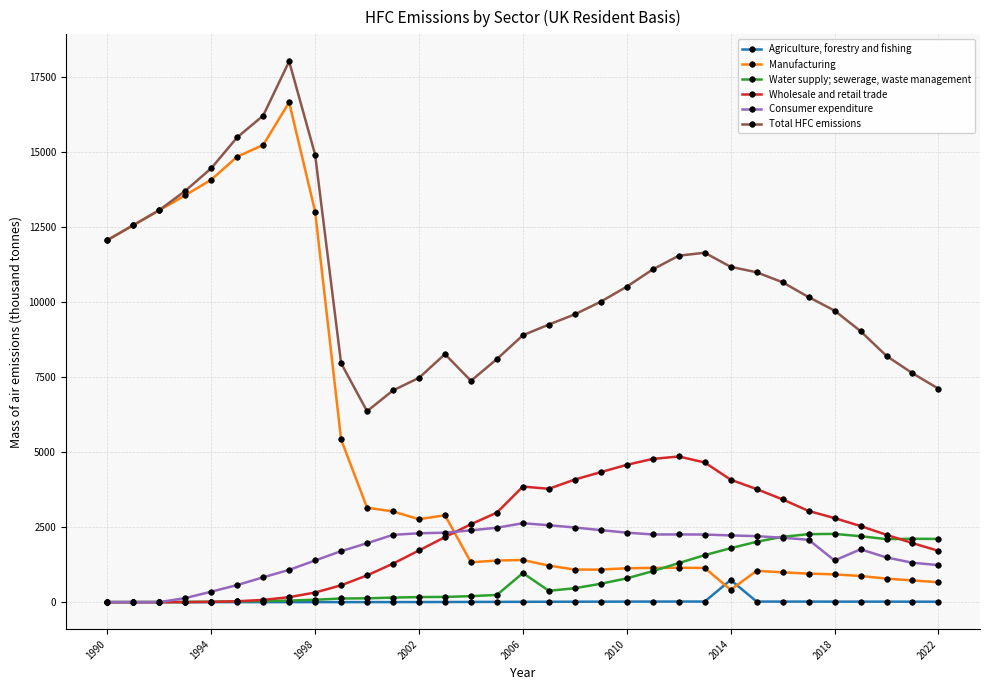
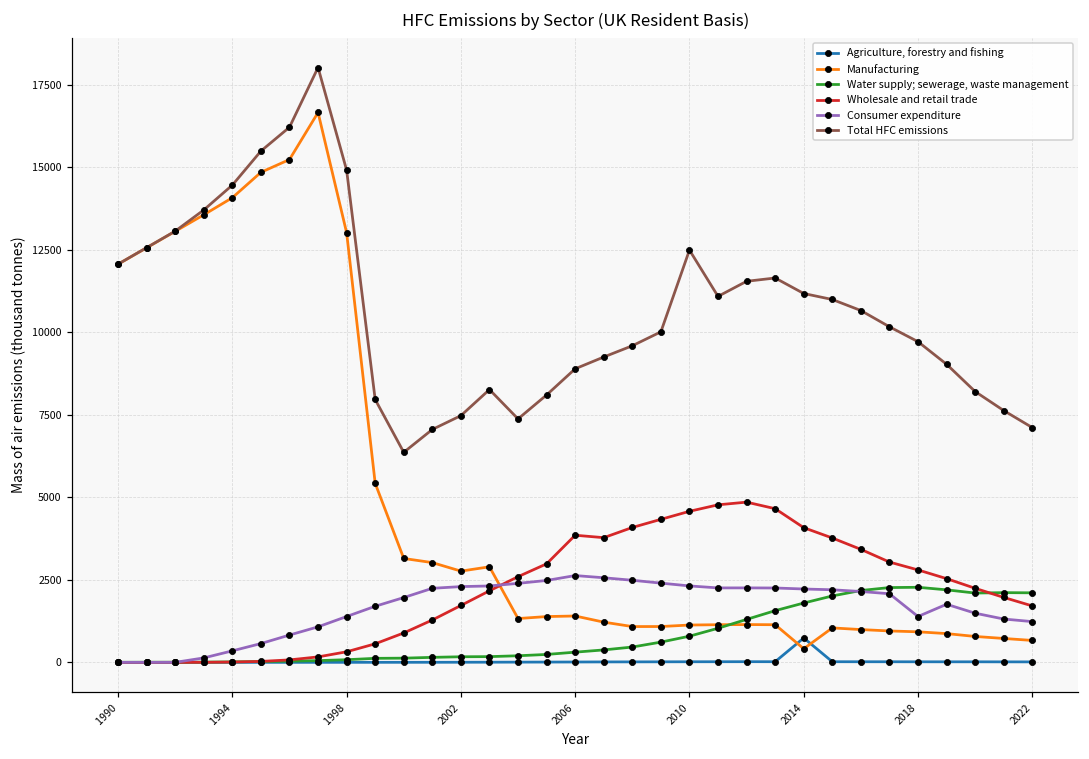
  {
    "Agriculture, forestry and fishing": {
      "2002": 0,
      "2006": 0,
      "2010": 0,
      "2014": 700,
      "2018": 0,
      "2022": 0
    },
    "Manufacturing": {
      "1994": 14100,
      "1998": 13000,
      "2002": 2800,
      "2006": 1400,
      "2010": 1100,
      "2014": 400,
      "2018": 900,
      "2022": 700
    },
    "Water supply; sewerage, waste management": {
      "2002": 200,
-     "2006": 1000,
+     "2006": 300,
      "2010": 800,
      "2014": 1800,
      "2018": 2300,
      "2022": 2100
    },
    "Wholesale and retail trade": {
      "1998": 300,
      "2002": 1700,
      "2006": 3900,
      "2010": 4600,
      "2014": 4100,
      "2018": 2800,
      "2022": 1700
    },
    "Consumer expenditure": {
      "1994": 300,
      "1998": 1400,
      "2002": 2300,
      "2006": 2600,
      "2010": 2300,
      "2014": 2200,
      "2018": 1400,
      "2022": 1200
    },
    "Total HFC emissions": {
      "1994": 14500,
      "1998": 14900,
      "2002": 7500,
      "2006": 8900,
-     "2010": 10500,
+     "2010": 12500,
      "2014": 11200,
      "2018": 9700,
      "2022": 7100
    }
  }
